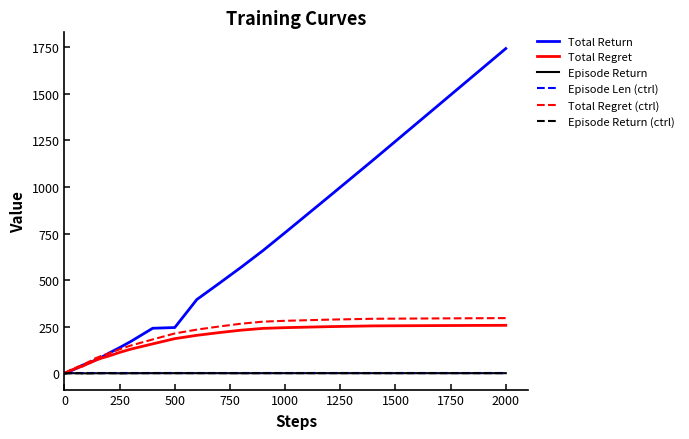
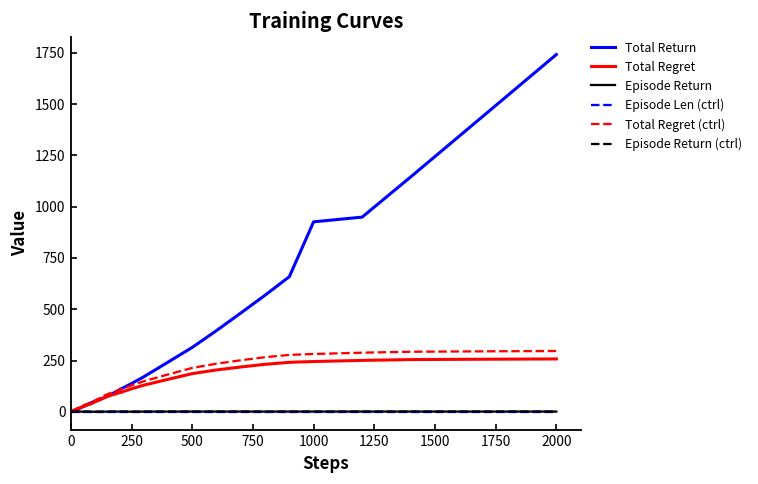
  {
    "Total Return": {
-     "500": 250,
-     "1000": 750,
+     "500": 310,
+     "1000": 930,
      "2000": 1740
    },
    "Episode Return (ctrl)": {
      "250": 0,
      "500": 0,
      "1000": 0,
      "2000": 0
    }
  }
